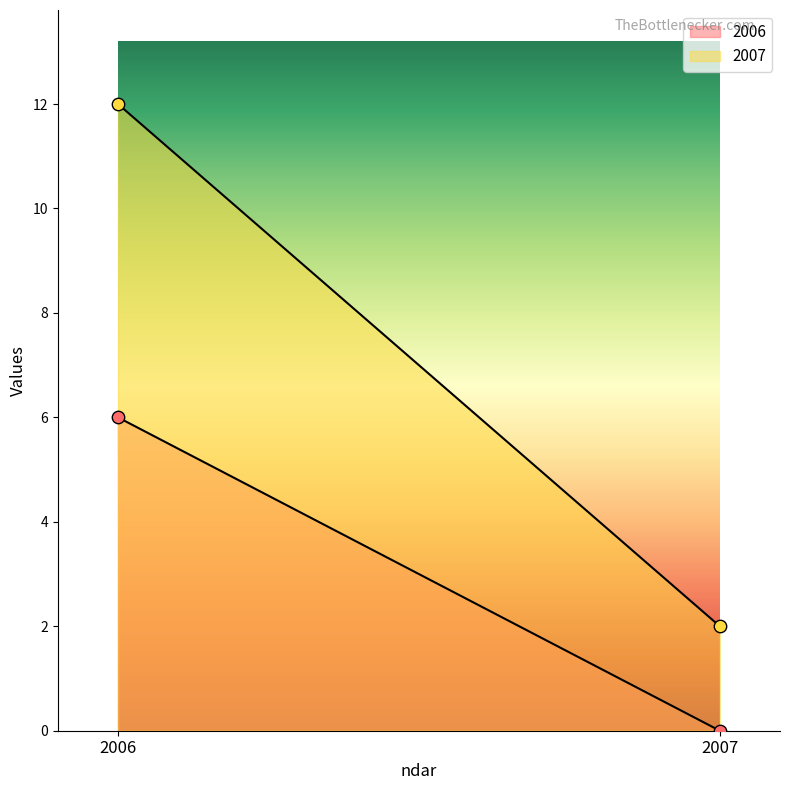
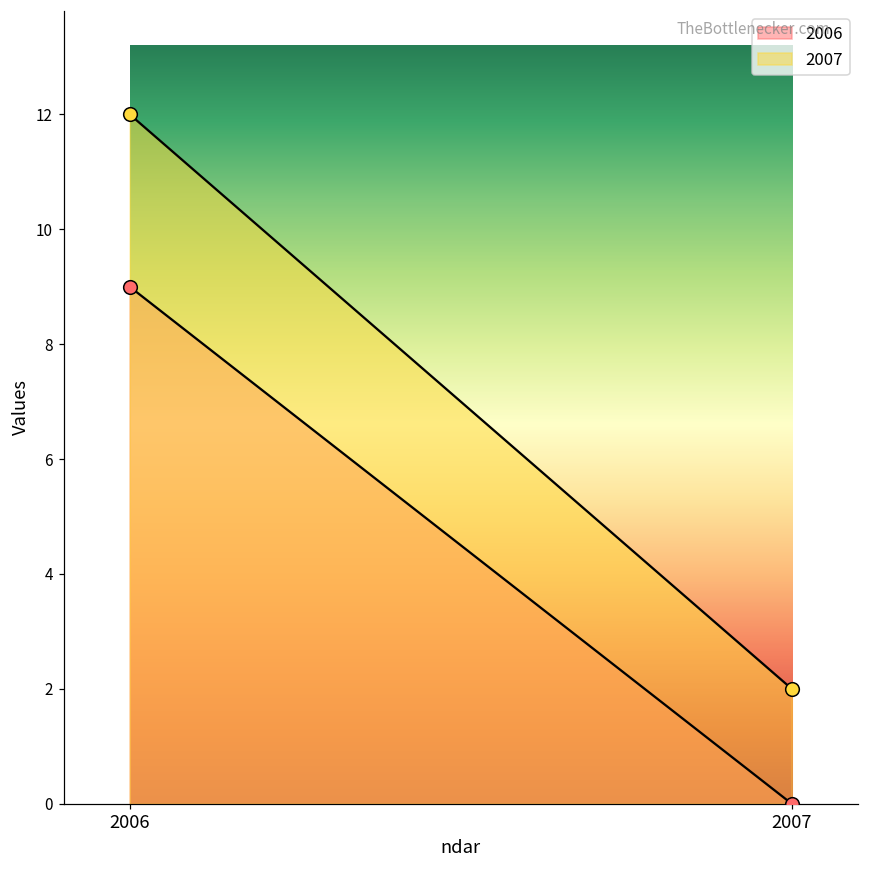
  {
    "2006": {
-     "2006": 6,
+     "2006": 9,
      "2007": 0
    },
    "2007": {
      "2006": 12,
      "2007": 2
    }
  }
